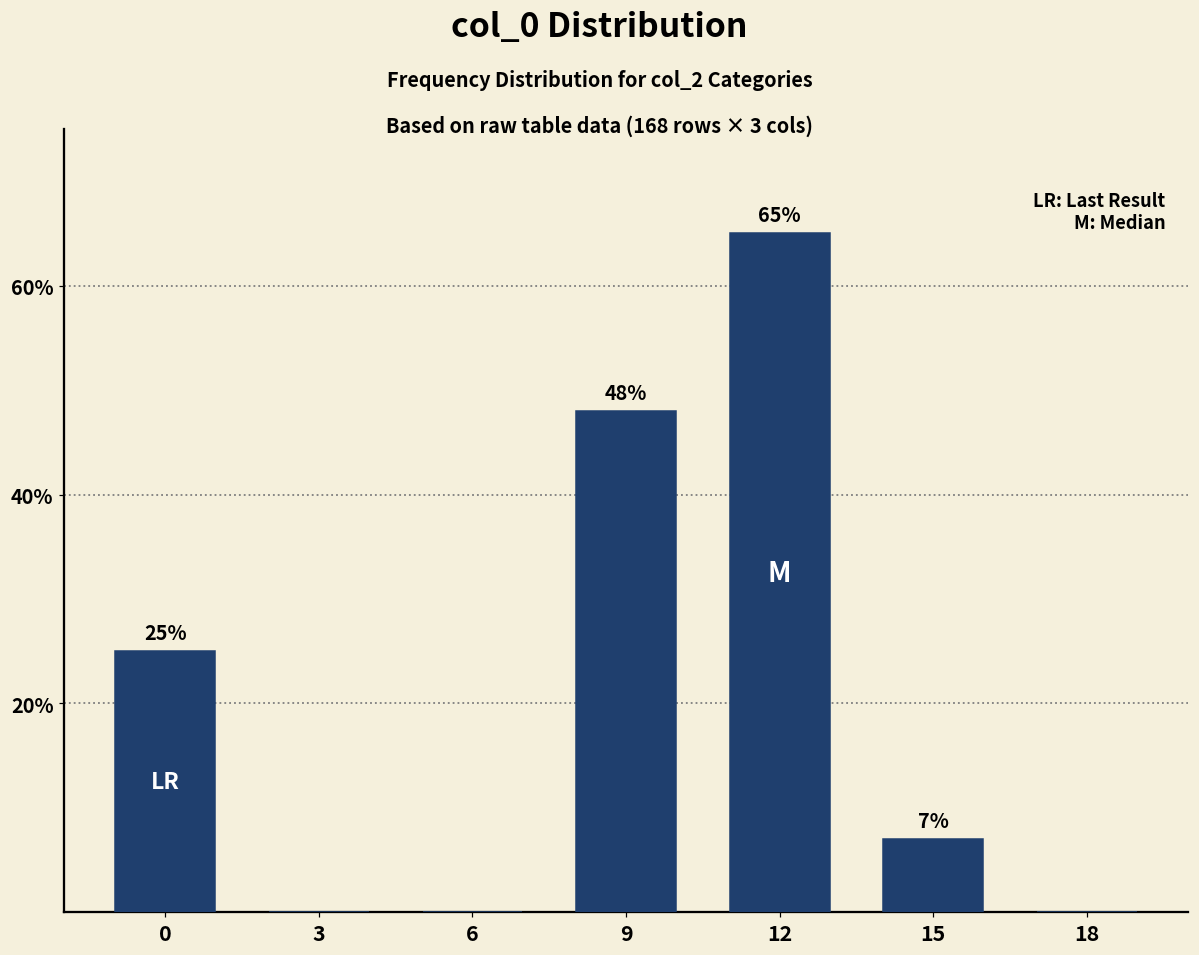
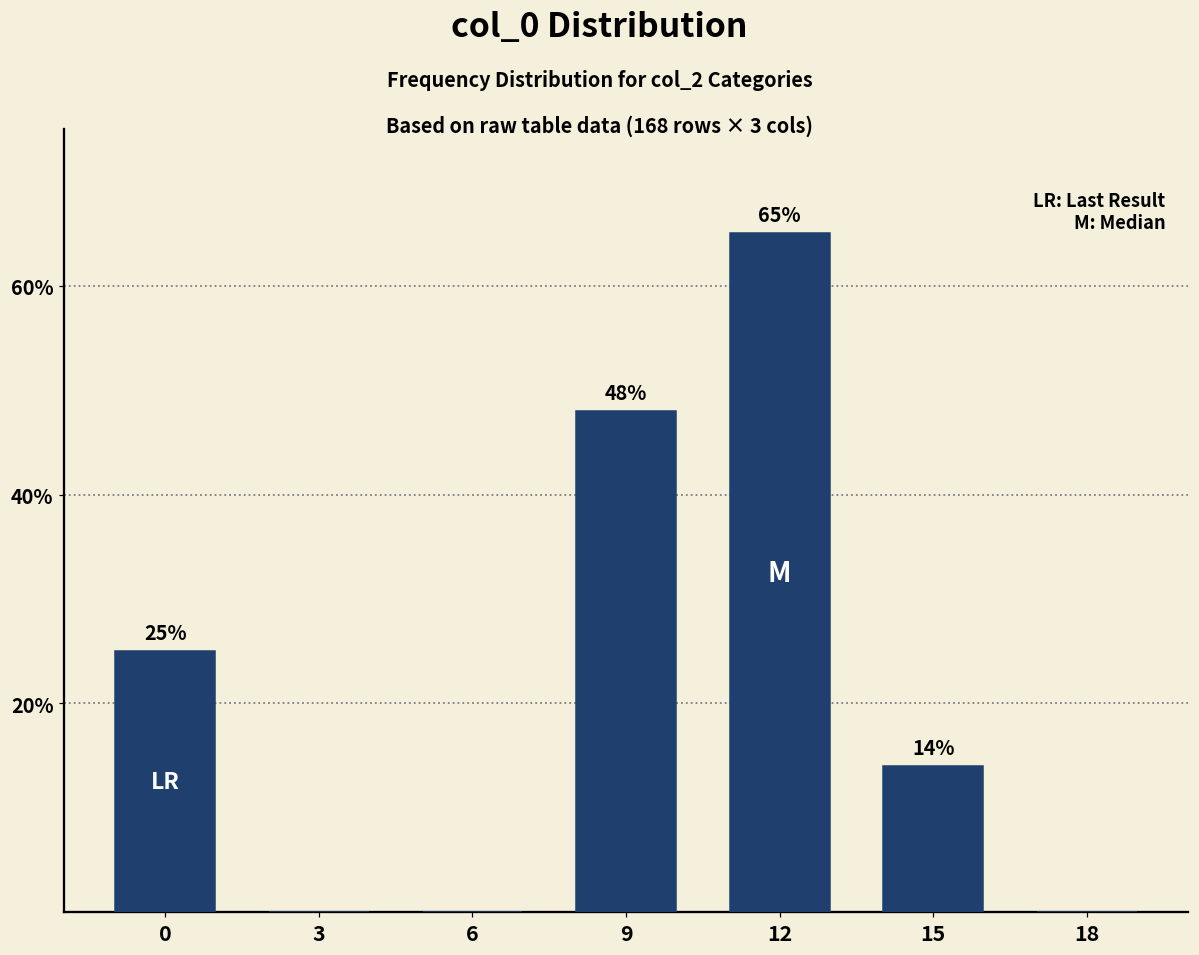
  {
    "0": "25%",
    "9": "48%",
    "12": "65%",
-   "15": "7%"
+   "15": "14%"
  }
